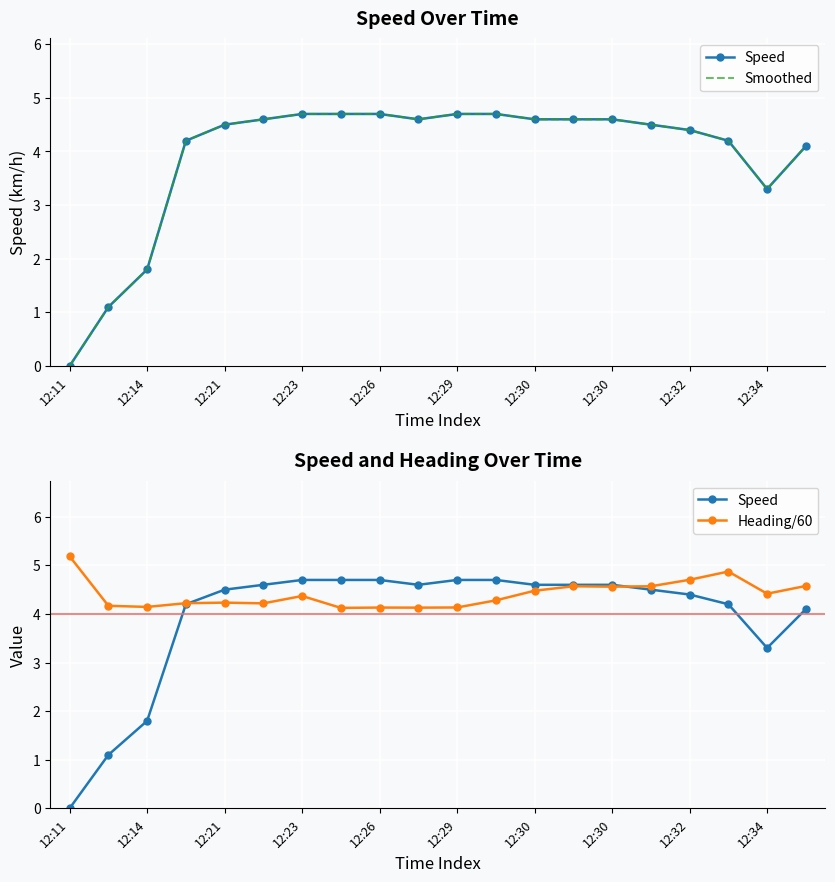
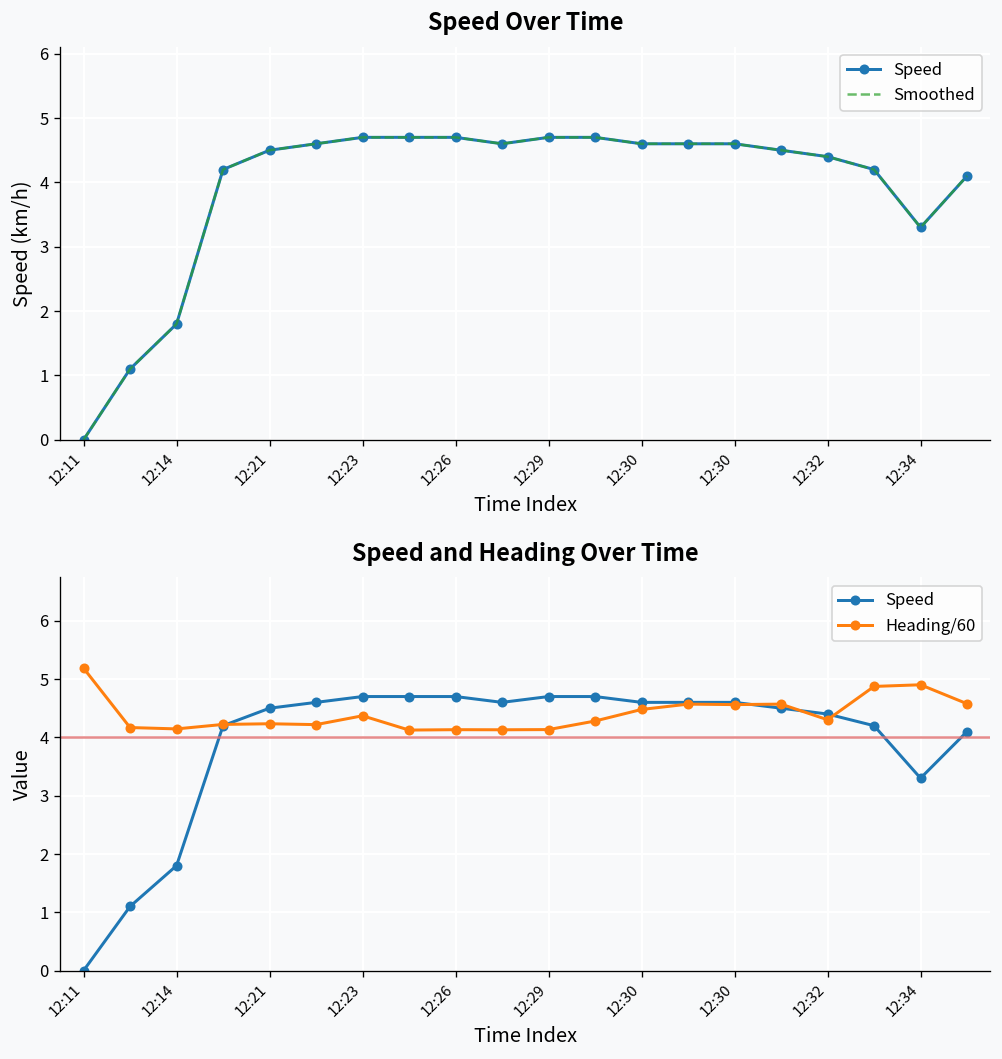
  {
    "Speed Over Time": {
      "12:11": 0.0,
      "12:23": 4.7,
      "12:32": 4.4,
      "12:34": 3.3
    },
    "Speed and Heading Over Time": {
      "Speed": {
        "12:11": 0.0,
        "12:23": 4.7,
        "12:32": 4.4,
        "12:34": 3.3
      },
      "Heading/60": {
        "12:11": 5.2,
        "12:23": 4.4,
-       "12:32": 4.7,
-       "12:34": 4.4
+       "12:32": 4.3,
+       "12:34": 4.9
      }
    }
  }
